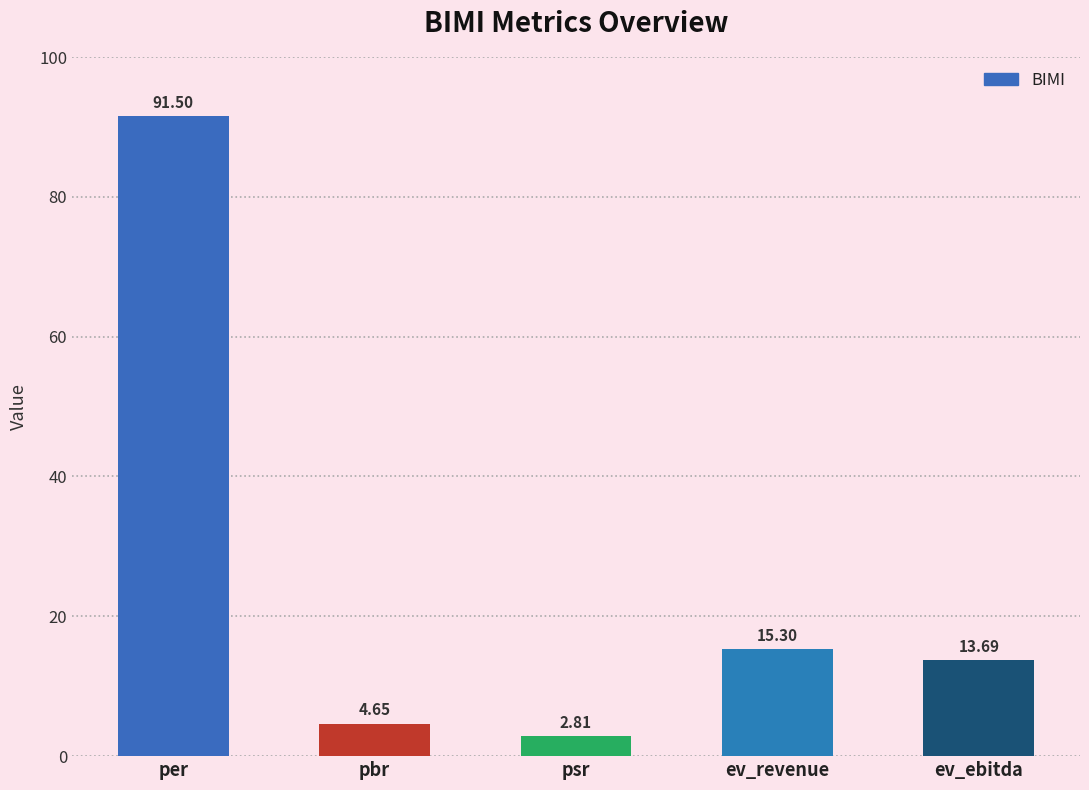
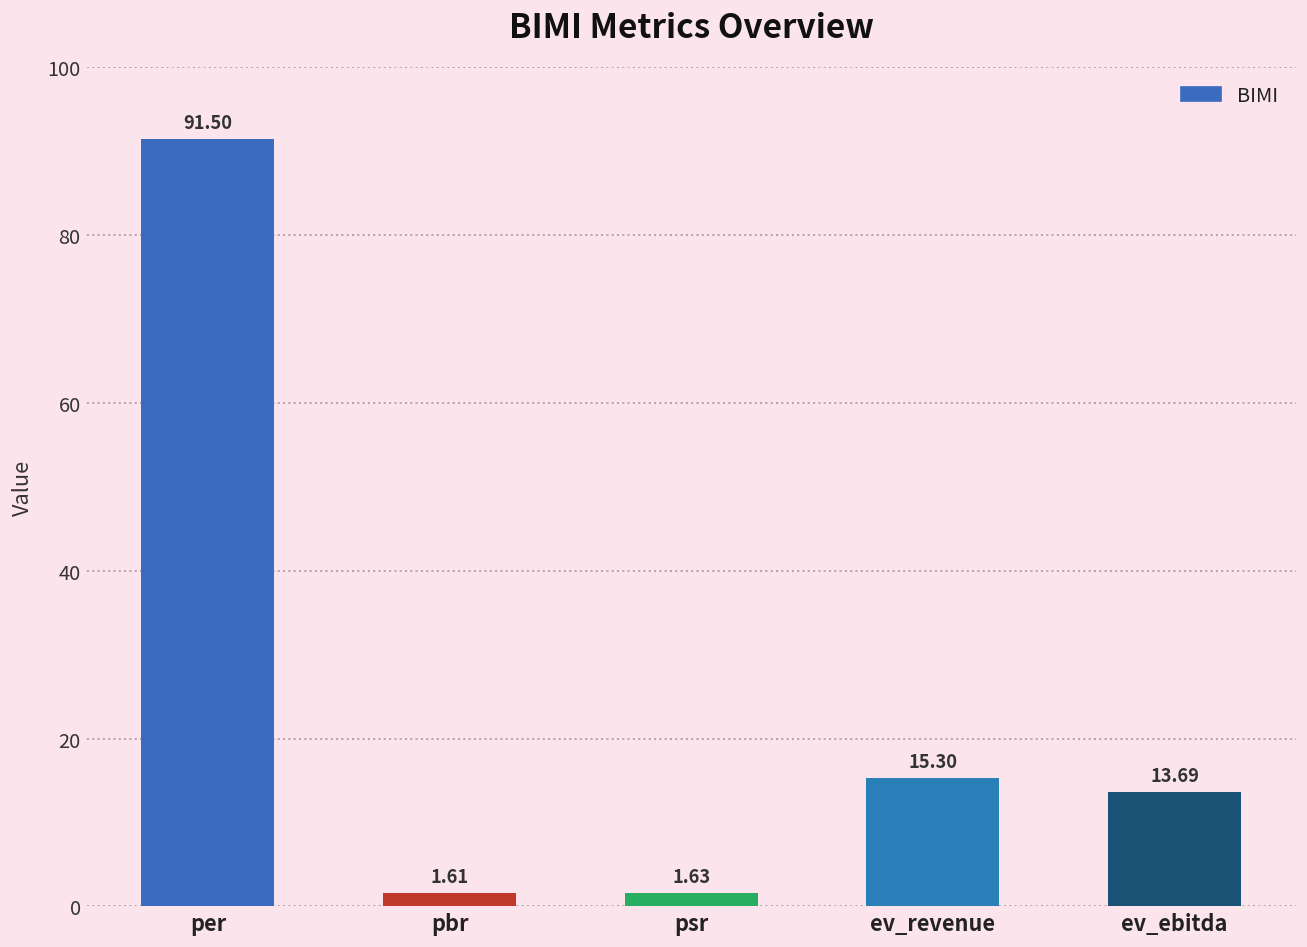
  {
    "per": 91.50,
-   "pbr": 4.65,
-   "psr": 2.81,
+   "pbr": 1.61,
+   "psr": 1.63,
    "ev_revenue": 15.30,
    "ev_ebitda": 13.69
  }
